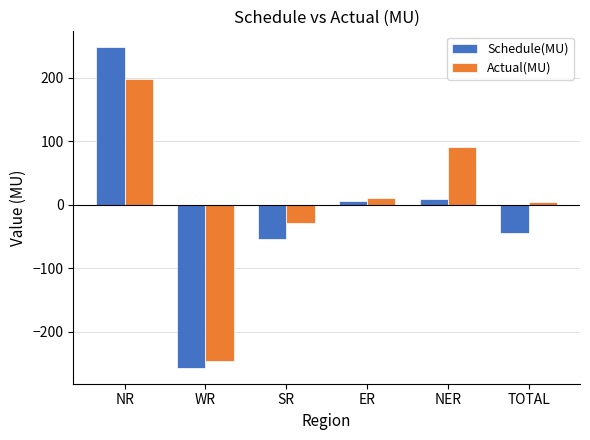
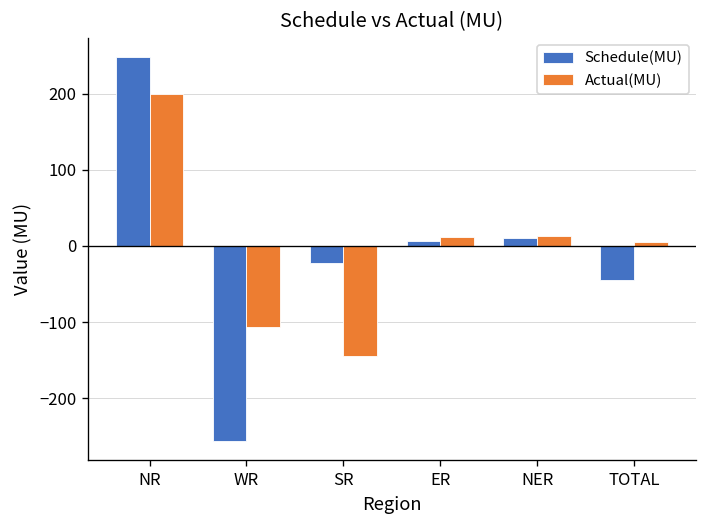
  {
    "Schedule(MU)": {
      "NR": 250,
      "WR": -260,
-     "SR": -50,
+     "SR": -20,
      "ER": 10,
      "NER": 10,
      "TOTAL": -40
    },
    "Actual(MU)": {
      "NR": 200,
-     "WR": -250,
-     "SR": -30,
+     "WR": -110,
+     "SR": -140,
      "ER": 10,
-     "NER": 90,
+     "NER": 10,
      "TOTAL": 10
    }
  }
